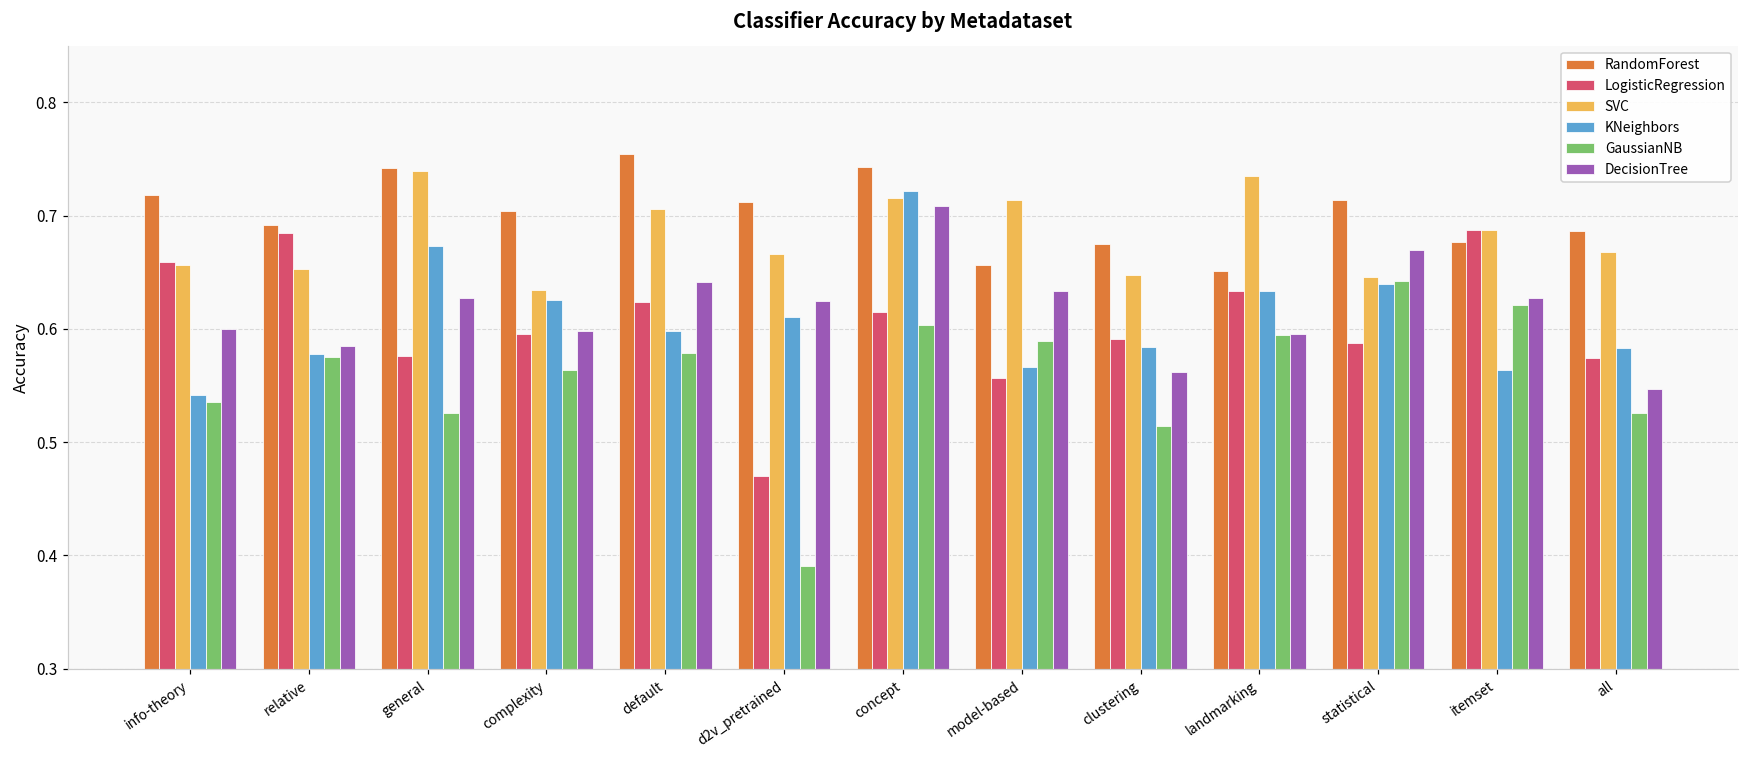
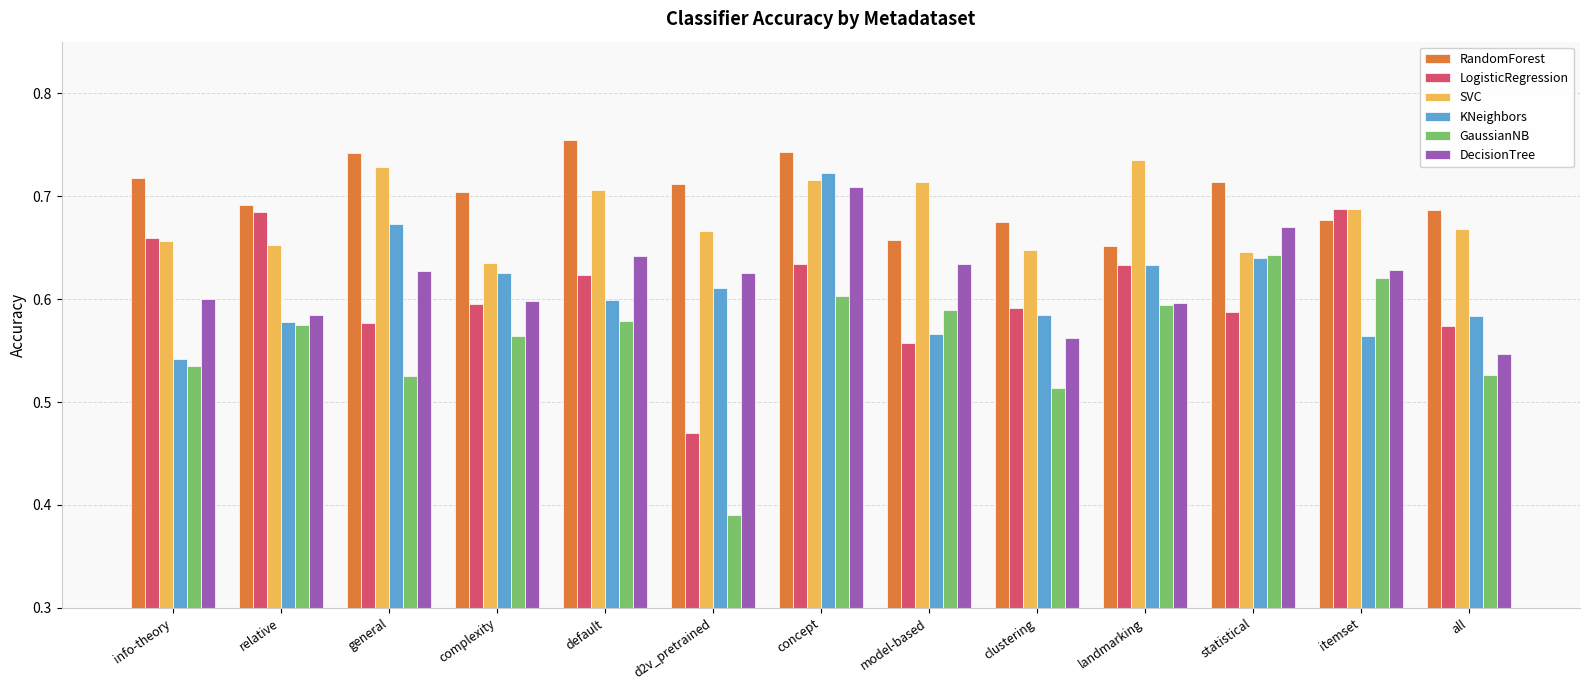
  {
    "RandomForest": {
      "info-theory": 0.718,
      "relative": 0.692,
      "general": 0.742,
      "complexity": 0.704,
      "default": 0.754,
      "d2v_pretrained": 0.712,
      "concept": 0.743,
      "model-based": 0.657,
      "clustering": 0.675,
      "landmarking": 0.651,
      "statistical": 0.714,
      "itemset": 0.676,
      "all": 0.686
    },
    "LogisticRegression": {
      "info-theory": 0.659,
      "relative": 0.685,
      "general": 0.577,
      "complexity": 0.595,
      "default": 0.624,
      "d2v_pretrained": 0.470,
-     "concept": 0.615,
+     "concept": 0.634,
      "model-based": 0.557,
      "clustering": 0.592,
      "landmarking": 0.633,
      "statistical": 0.588,
      "itemset": 0.688,
      "all": 0.574
    },
    "SVC": {
      "info-theory": 0.656,
      "relative": 0.653,
-     "general": 0.740,
+     "general": 0.728,
      "complexity": 0.635,
      "default": 0.706,
      "d2v_pretrained": 0.666,
      "concept": 0.715,
      "model-based": 0.714,
      "clustering": 0.648,
      "landmarking": 0.735,
      "statistical": 0.646,
      "itemset": 0.688,
      "all": 0.668
    },
    "KNeighbors": {
      "info-theory": 0.542,
      "relative": 0.578,
      "general": 0.673,
      "complexity": 0.626,
      "default": 0.599,
      "d2v_pretrained": 0.611,
      "concept": 0.722,
      "model-based": 0.566,
      "clustering": 0.585,
      "landmarking": 0.633,
      "statistical": 0.640,
      "itemset": 0.564,
      "all": 0.583
    },
    "GaussianNB": {
      "info-theory": 0.535,
      "relative": 0.575,
      "general": 0.526,
      "complexity": 0.564,
      "default": 0.579,
      "d2v_pretrained": 0.390,
      "concept": 0.603,
      "model-based": 0.589,
      "clustering": 0.514,
      "landmarking": 0.594,
      "statistical": 0.643,
      "itemset": 0.621,
      "all": 0.526
    },
    "DecisionTree": {
      "info-theory": 0.600,
      "relative": 0.585,
      "general": 0.628,
      "complexity": 0.598,
      "default": 0.642,
      "d2v_pretrained": 0.625,
      "concept": 0.708,
      "model-based": 0.634,
      "clustering": 0.562,
      "landmarking": 0.596,
      "statistical": 0.670,
      "itemset": 0.628,
      "all": 0.547
    }
  }
